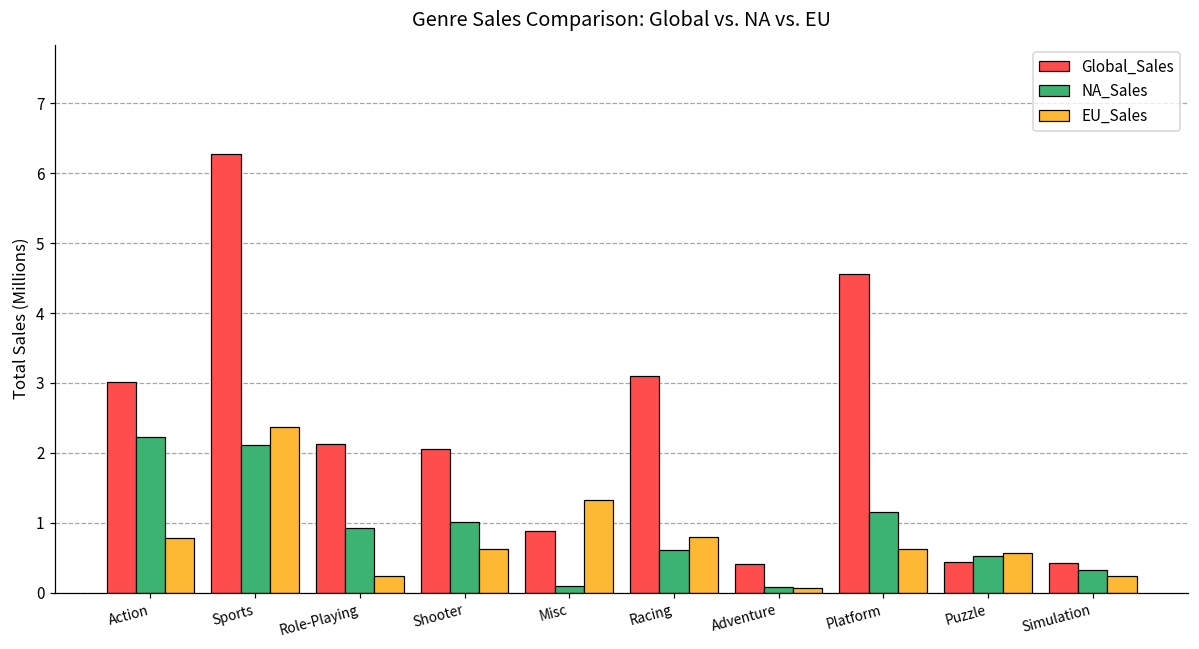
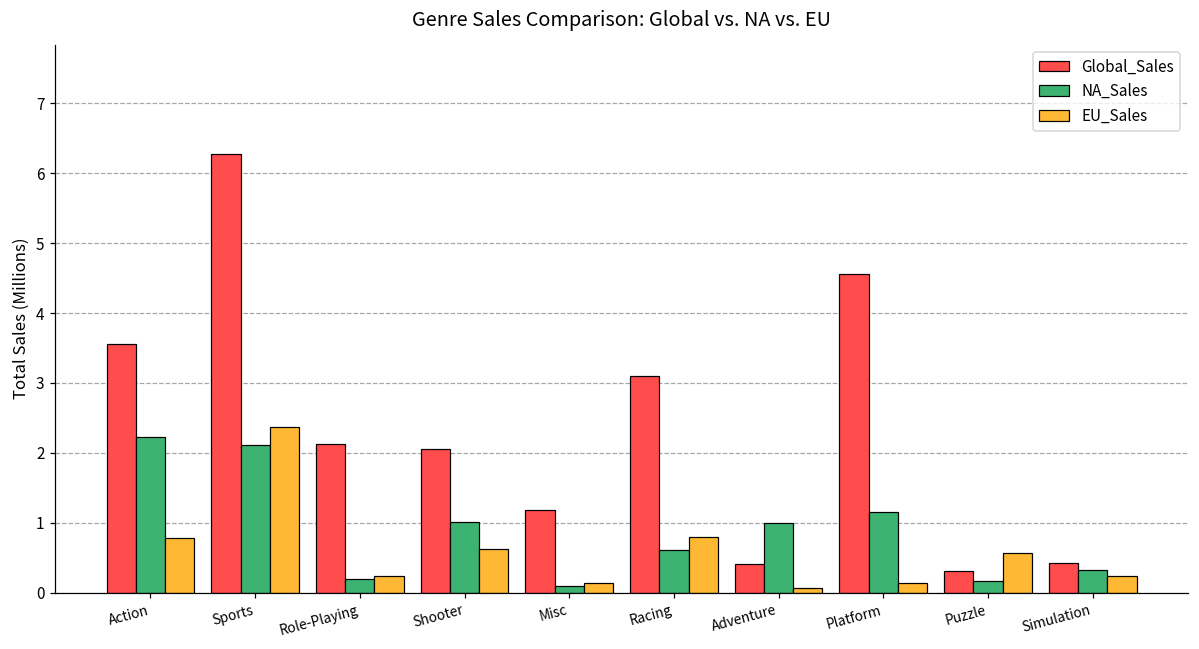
  {
    "Global_Sales": {
-     "Action": 3.0,
+     "Action": 3.6,
      "Sports": 6.3,
      "Role-Playing": 2.1,
      "Shooter": 2.1,
-     "Misc": 0.9,
+     "Misc": 1.2,
      "Racing": 3.1,
      "Adventure": 0.4,
      "Platform": 4.6,
-     "Puzzle": 0.4,
+     "Puzzle": 0.3,
      "Simulation": 0.4
    },
    "NA_Sales": {
      "Action": 2.2,
      "Sports": 2.1,
-     "Role-Playing": 0.9,
+     "Role-Playing": 0.2,
      "Shooter": 1.0,
      "Misc": 0.1,
      "Racing": 0.6,
-     "Adventure": 0.1,
+     "Adventure": 1.0,
      "Platform": 1.2,
-     "Puzzle": 0.5,
+     "Puzzle": 0.2,
      "Simulation": 0.3
    },
    "EU_Sales": {
      "Action": 0.8,
      "Sports": 2.4,
      "Role-Playing": 0.2,
      "Shooter": 0.6,
-     "Misc": 1.3,
+     "Misc": 0.1,
      "Racing": 0.8,
      "Adventure": 0.1,
-     "Platform": 0.6,
+     "Platform": 0.1,
      "Puzzle": 0.6,
      "Simulation": 0.2
    }
  }
